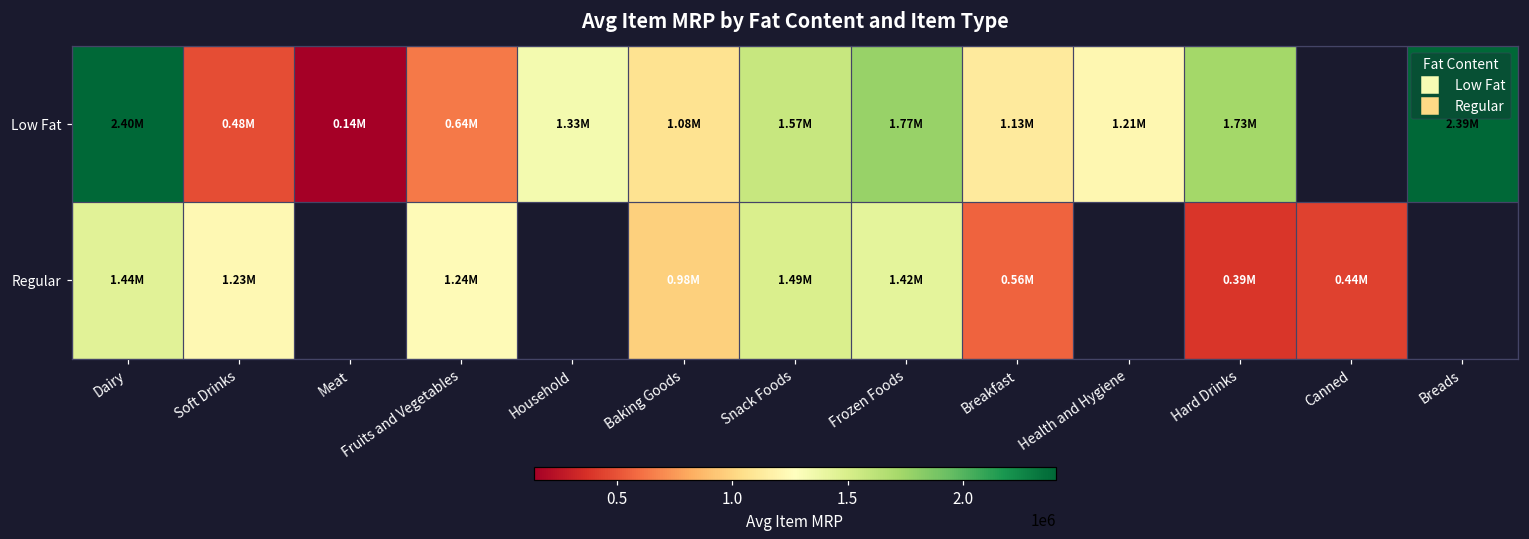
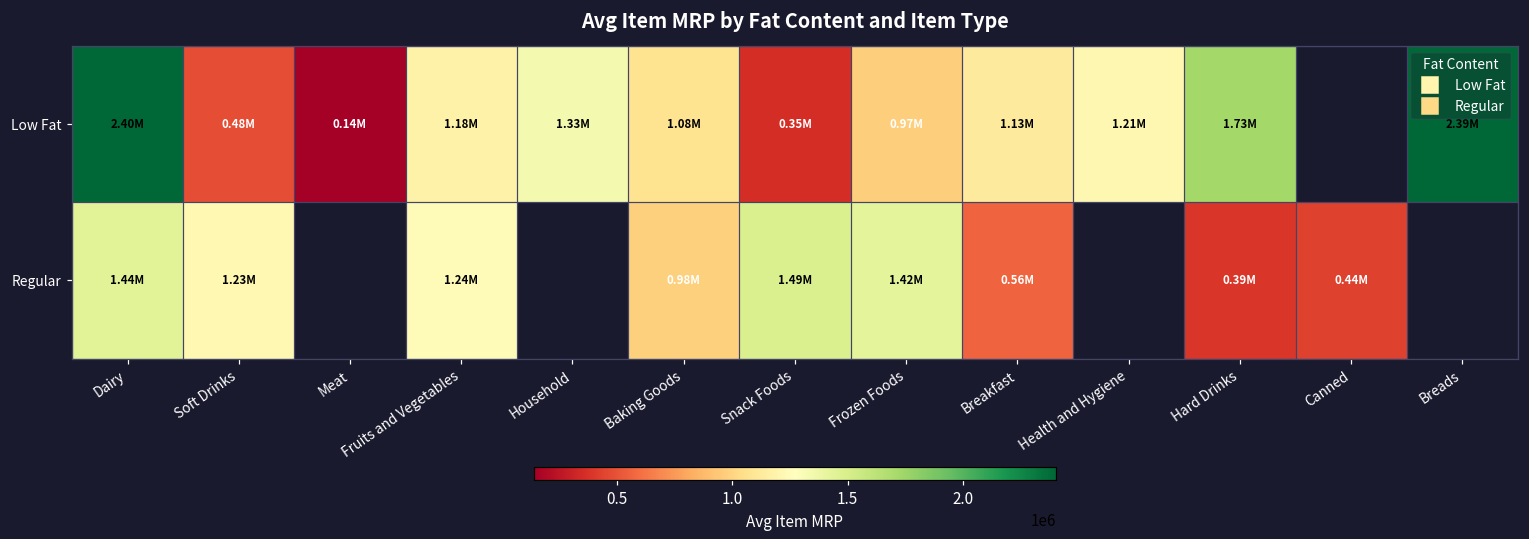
  {
    "Low Fat": {
      "Dairy": "2.40M",
      "Soft Drinks": "0.48M",
      "Meat": "0.14M",
-     "Fruits and Vegetables": "0.64M",
+     "Fruits and Vegetables": "1.18M",
      "Household": "1.33M",
      "Baking Goods": "1.08M",
-     "Snack Foods": "1.57M",
-     "Frozen Foods": "1.77M",
+     "Snack Foods": "0.35M",
+     "Frozen Foods": "0.97M",
      "Breakfast": "1.13M",
      "Health and Hygiene": "1.21M",
      "Hard Drinks": "1.73M"
    },
    "Regular": {
      "Dairy": "1.44M",
      "Soft Drinks": "1.23M",
      "Fruits and Vegetables": "1.24M",
      "Baking Goods": "0.98M",
      "Snack Foods": "1.49M",
      "Frozen Foods": "1.42M",
      "Breakfast": "0.56M",
      "Hard Drinks": "0.39M",
      "Canned": "0.44M"
    }
  }
